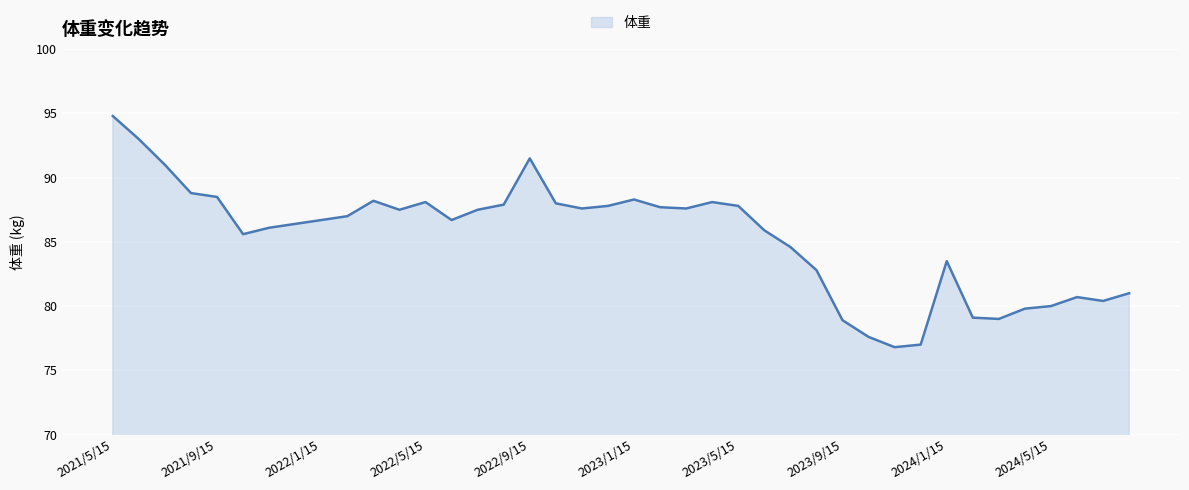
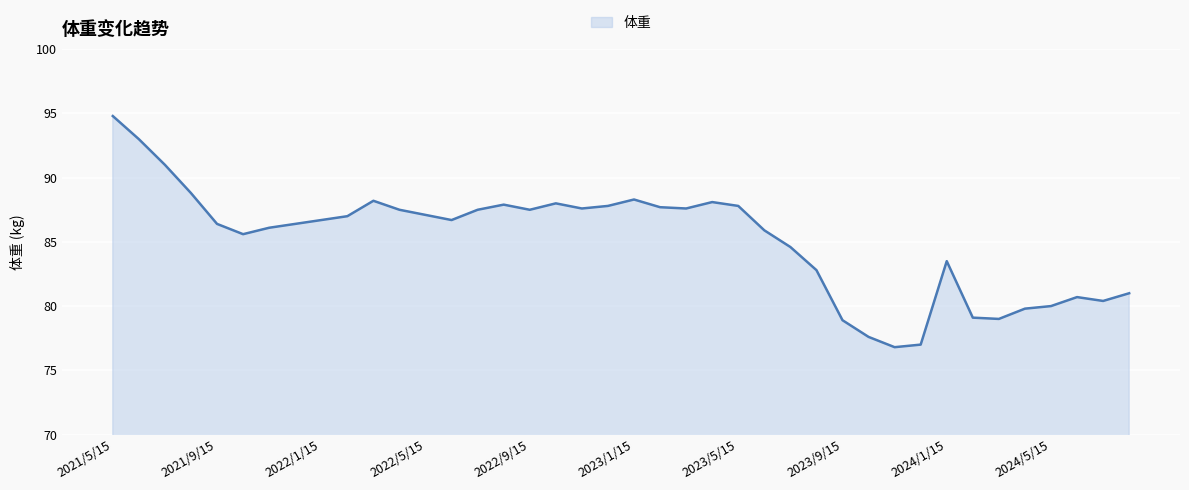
  {
    "2021/5/15": 94.8,
-   "2021/9/15": 88.5,
+   "2021/9/15": 86.4,
    "2022/1/15": 86.7,
-   "2022/5/15": 88.1,
-   "2022/9/15": 91.5,
+   "2022/5/15": 87.1,
+   "2022/9/15": 87.5,
    "2023/1/15": 88.3,
    "2023/5/15": 87.8,
    "2023/9/15": 78.9,
    "2024/1/15": 83.5,
    "2024/5/15": 80.0
  }
